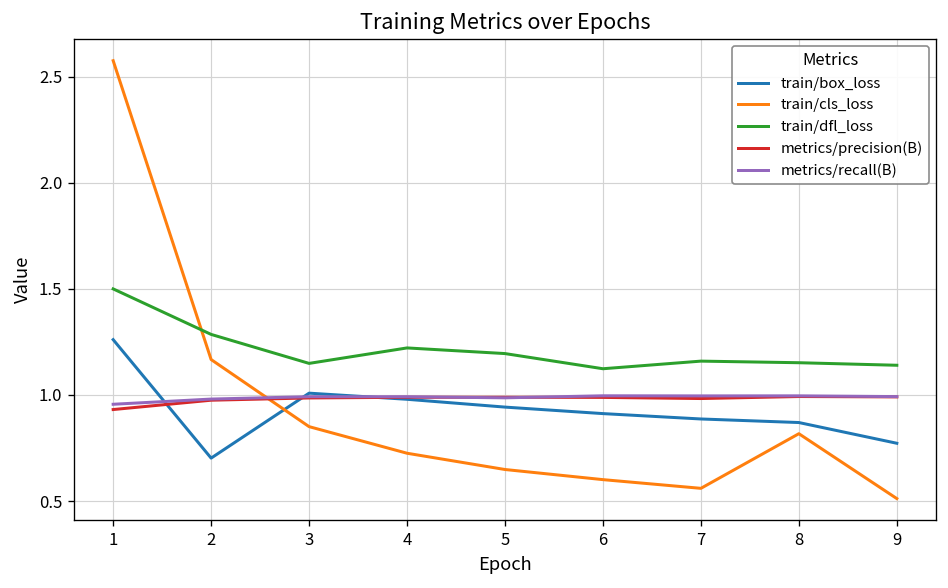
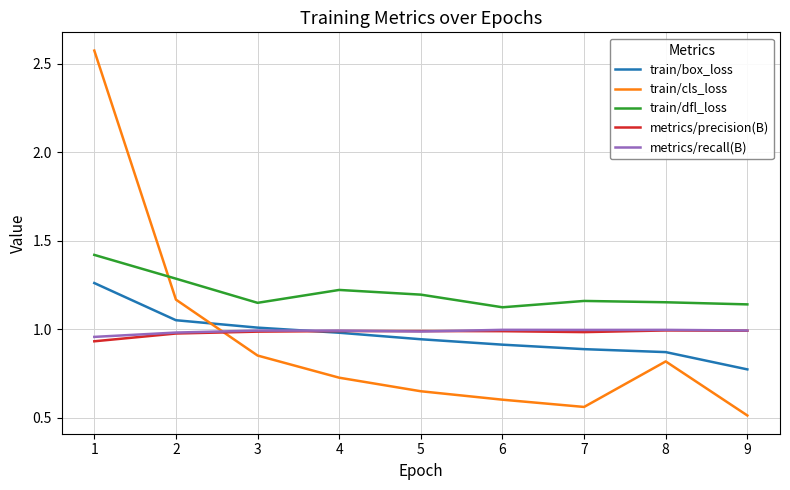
  {
    "train/box_loss": {
      "1": 1.26,
-     "2": 0.70,
+     "2": 1.05,
      "3": 1.01,
      "5": 0.94,
      "6": 0.91,
      "7": 0.89,
      "8": 0.87,
      "9": 0.77
    },
    "train/cls_loss": {
      "1": 2.57,
      "2": 1.17,
      "3": 0.85,
      "4": 0.73,
      "5": 0.65,
      "6": 0.60,
      "7": 0.56,
      "8": 0.82,
      "9": 0.51
    },
    "train/dfl_loss": {
-     "1": 1.50,
+     "1": 1.42,
      "2": 1.29,
      "3": 1.15,
      "4": 1.22,
      "5": 1.19,
      "6": 1.12,
      "7": 1.16,
      "8": 1.15,
      "9": 1.14
    },
    "metrics/precision(B)": {
      "1": 0.93
    },
    "metrics/recall(B)": {
      "1": 0.96
    }
  }
